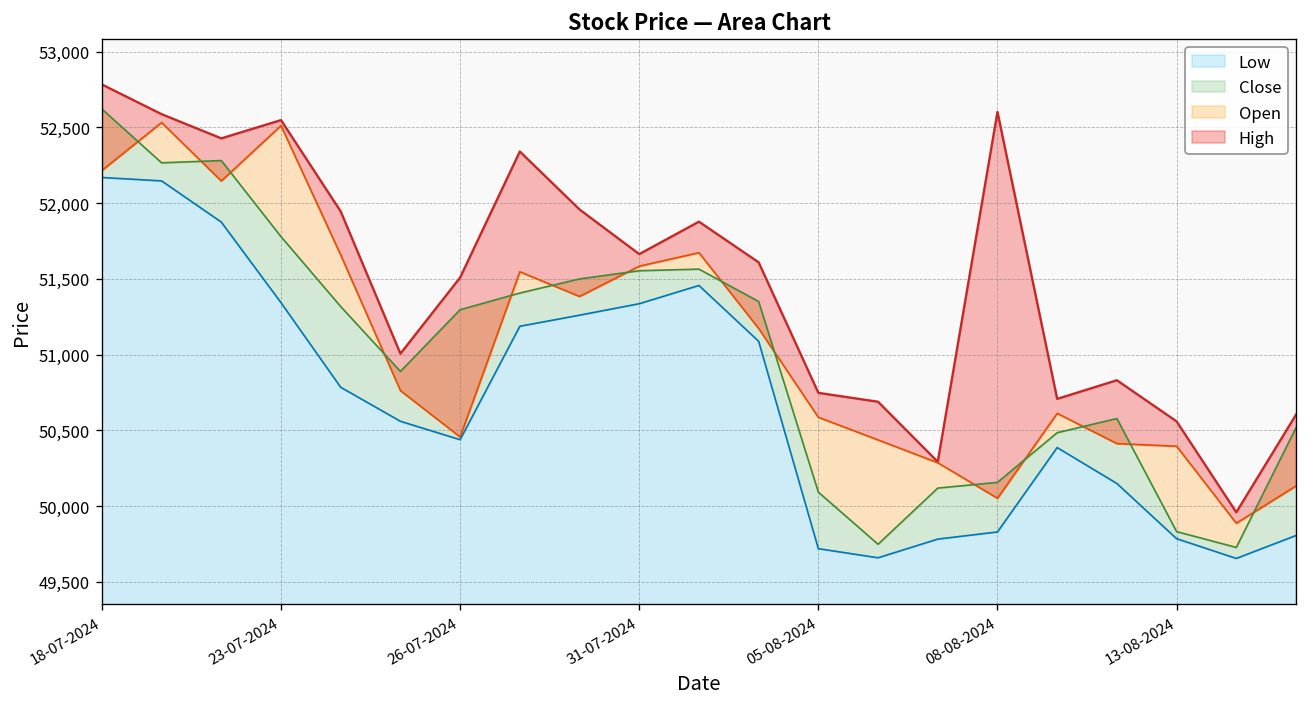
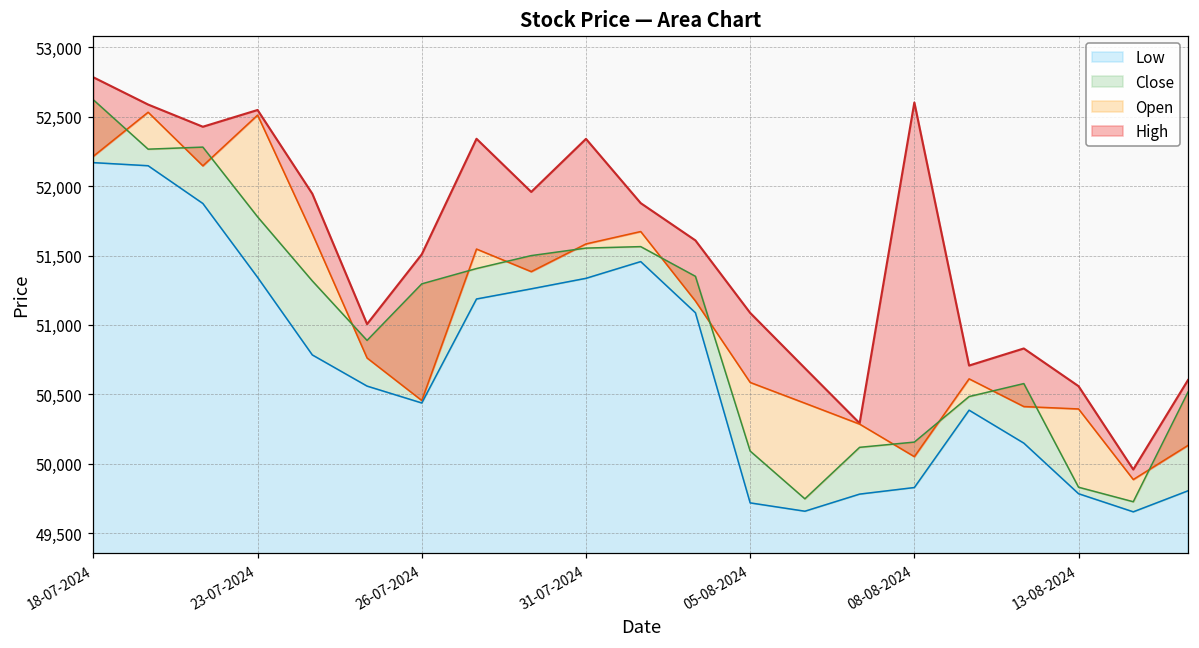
  {
    "High": {
      "18-07-2024": "52,780",
      "23-07-2024": "52,550",
      "26-07-2024": "51,510",
-     "31-07-2024": "51,660",
-     "05-08-2024": "50,750",
+     "31-07-2024": "52,340",
+     "05-08-2024": "51,090",
      "08-08-2024": "52,600",
      "13-08-2024": "50,560"
    }
  }
